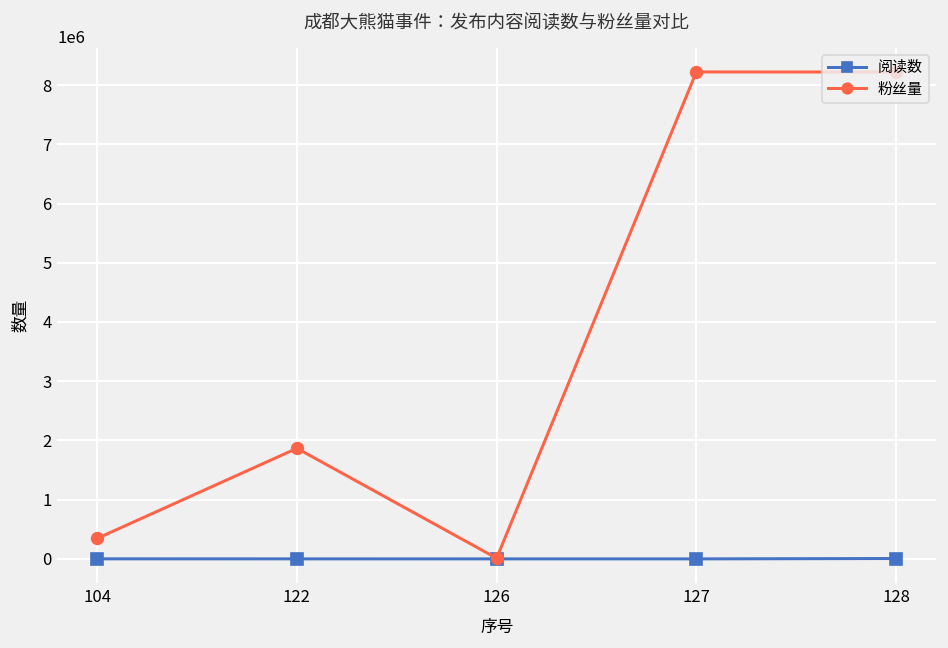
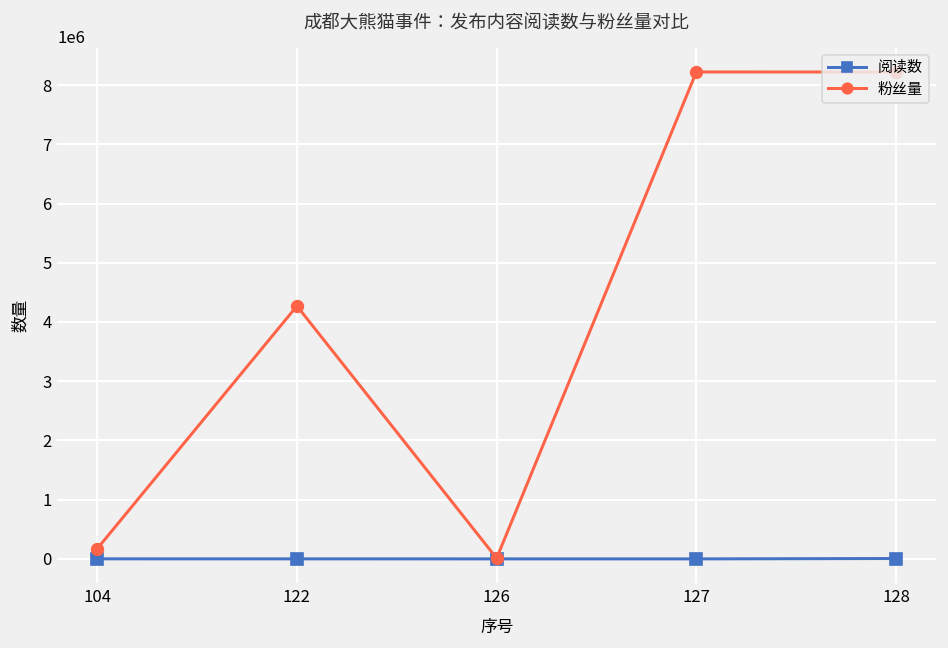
  {
    "阅读数": {
      "104": 0,
      "122": 0,
      "127": 0,
      "128": 0
    },
    "粉丝量": {
-     "104": 300000,
-     "122": 1900000,
+     "104": 200000,
+     "122": 4300000,
      "127": 8200000
    }
  }
